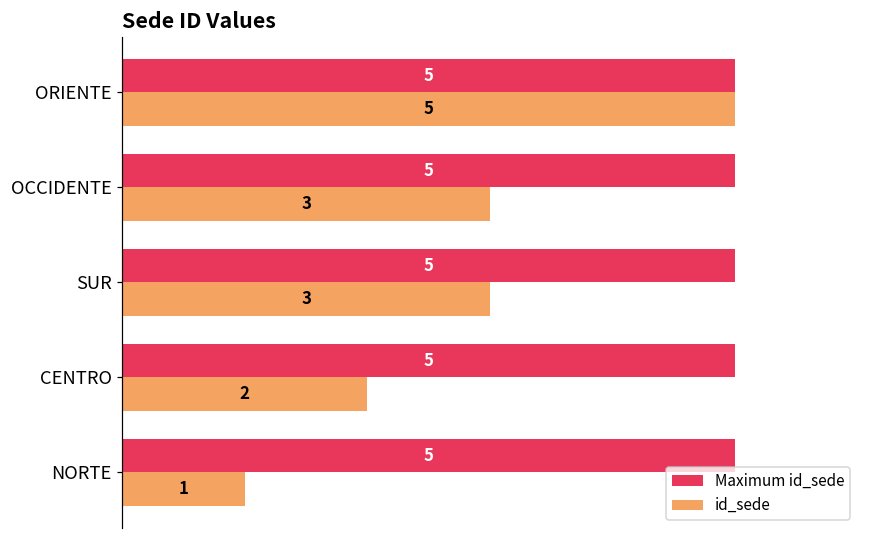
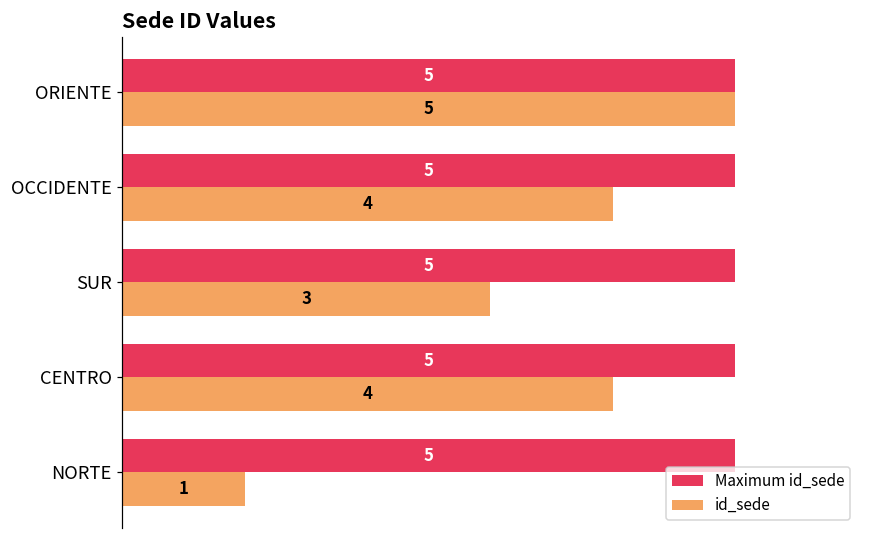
  {
    "Maximum id_sede": {
      "ORIENTE": 5,
      "OCCIDENTE": 5,
      "SUR": 5,
      "CENTRO": 5,
      "NORTE": 5
    },
    "id_sede": {
      "ORIENTE": 5,
-     "OCCIDENTE": 3,
+     "OCCIDENTE": 4,
      "SUR": 3,
-     "CENTRO": 2,
+     "CENTRO": 4,
      "NORTE": 1
    }
  }
